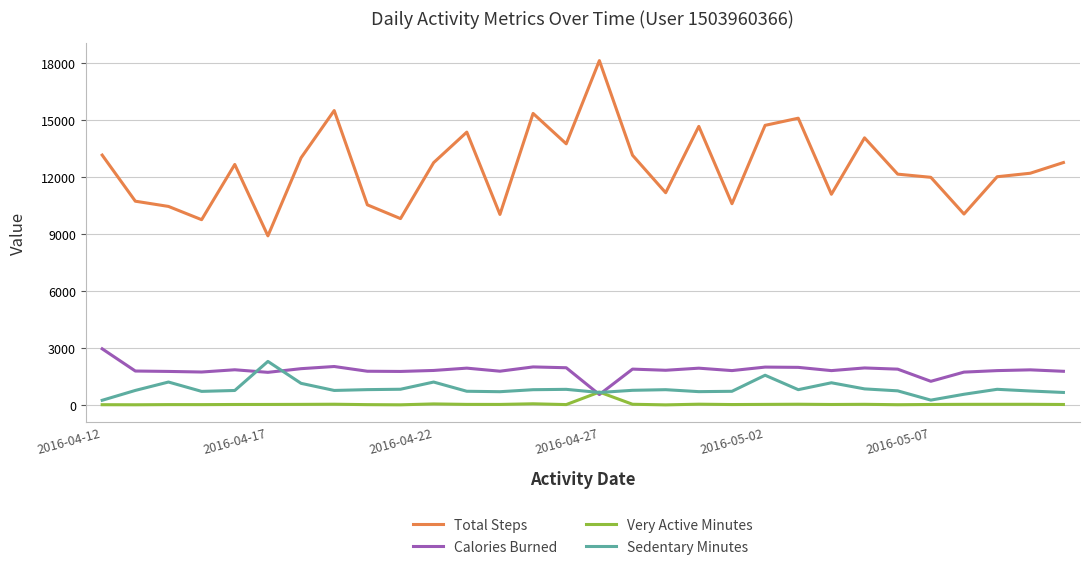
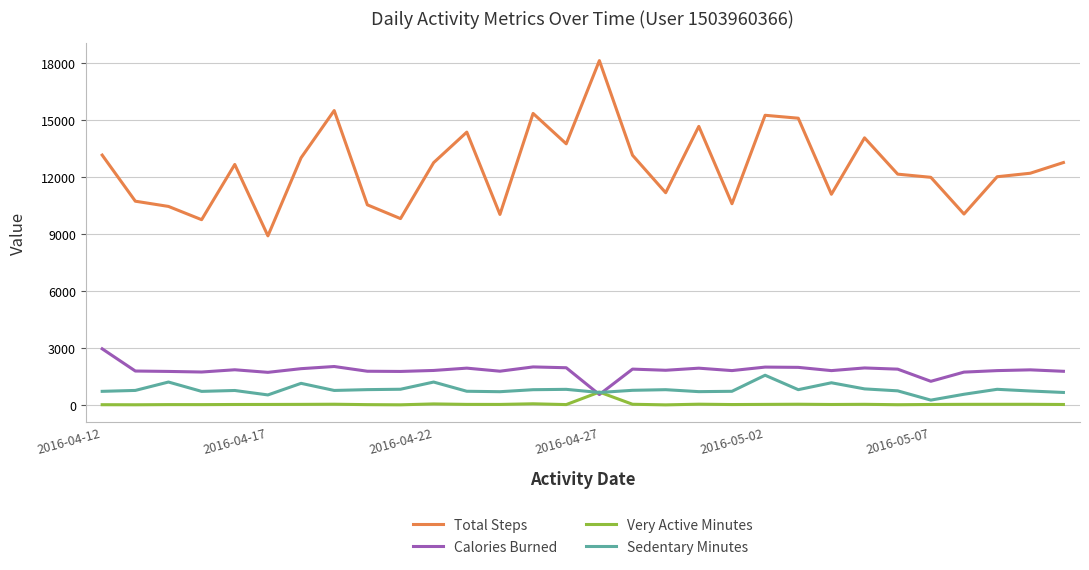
  {
    "Total Steps": {
      "2016-04-12": 13200,
      "2016-04-17": 8900,
      "2016-04-22": 12800,
      "2016-04-27": 18100,
-     "2016-05-02": 14700,
+     "2016-05-02": 15300,
      "2016-05-07": 12000
    },
    "Calories Burned": {
      "2016-04-12": 3000,
      "2016-04-17": 1700,
      "2016-04-22": 1800,
      "2016-05-02": 2000,
      "2016-05-07": 1300
    },
    "Very Active Minutes": {
      "2016-04-12": 0,
      "2016-04-17": 0,
      "2016-04-22": 100,
      "2016-05-02": 0,
      "2016-05-07": 0
    },
    "Sedentary Minutes": {
-     "2016-04-12": 300,
-     "2016-04-17": 2300,
+     "2016-04-12": 700,
+     "2016-04-17": 500,
      "2016-04-22": 1200,
      "2016-05-02": 1600,
      "2016-05-07": 300
    }
  }
